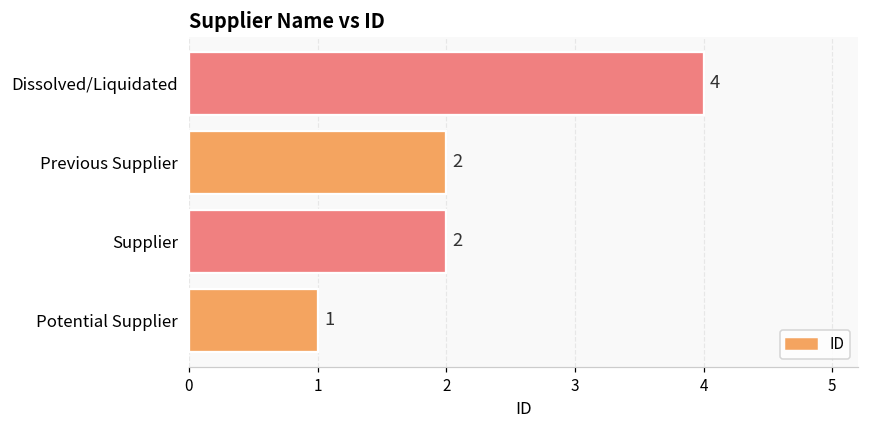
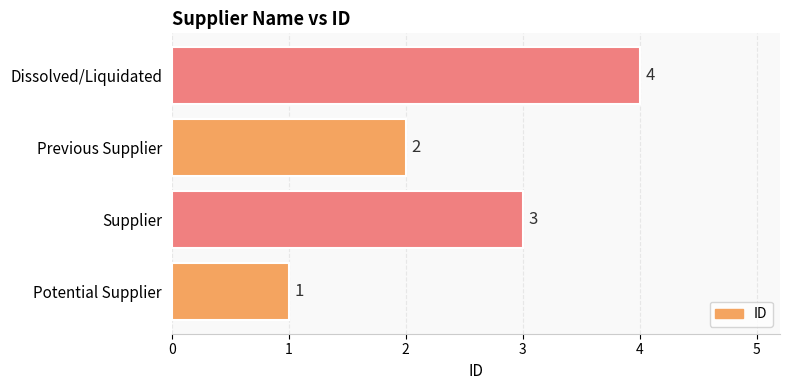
  {
    "Dissolved/Liquidated": 4,
    "Previous Supplier": 2,
-   "Supplier": 2,
+   "Supplier": 3,
    "Potential Supplier": 1
  }
